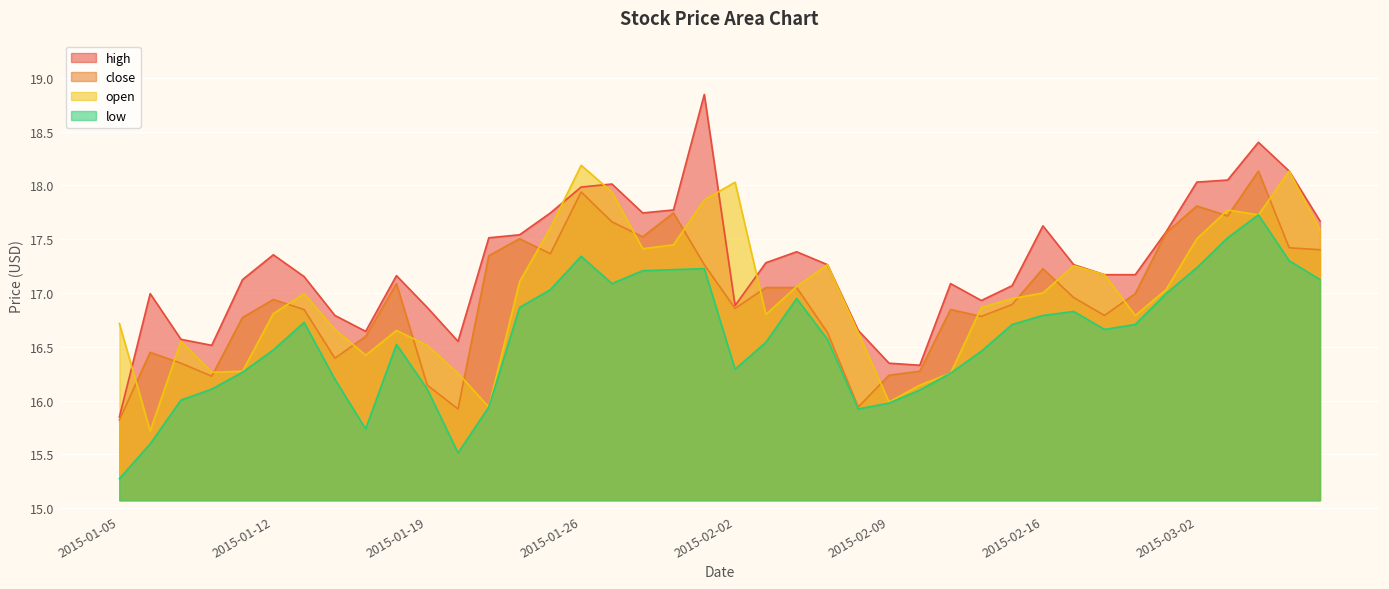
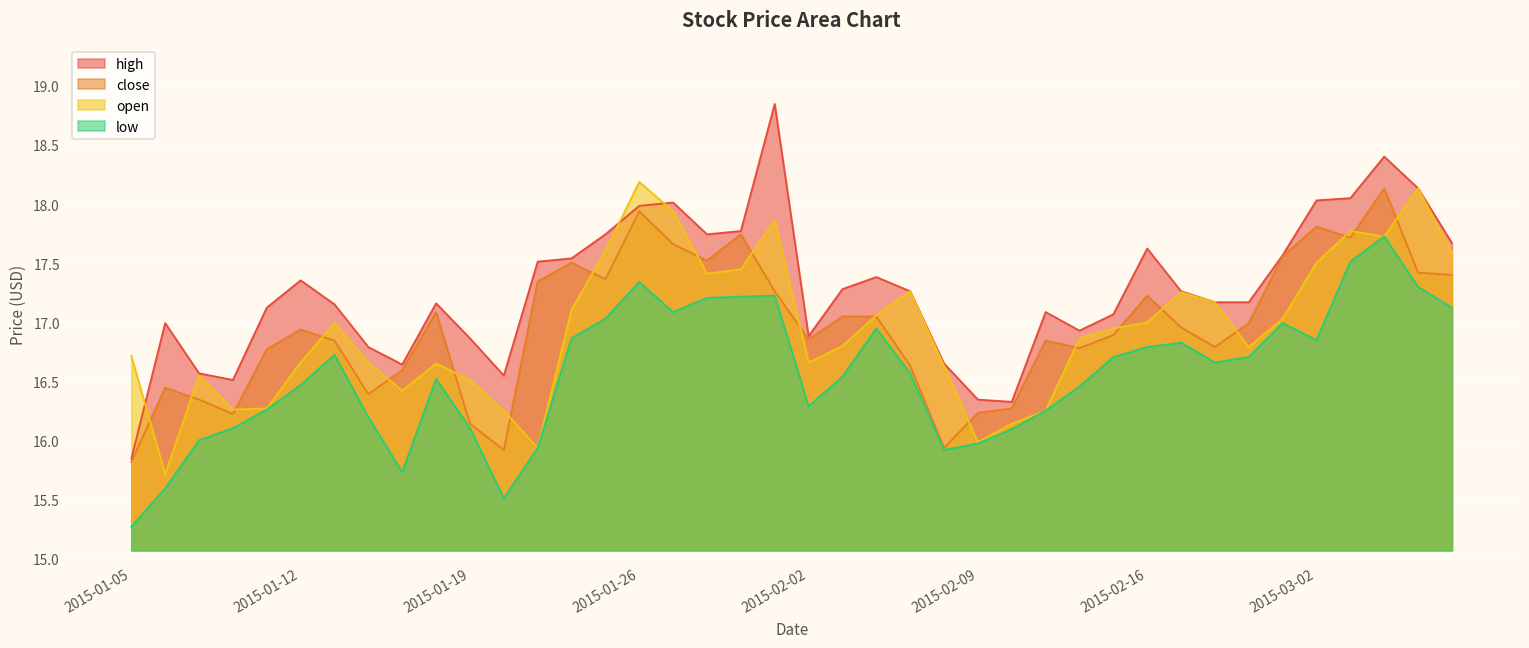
  {
    "open": {
      "2015-01-05": 16.72,
-     "2015-01-12": 16.81,
+     "2015-01-12": 16.66,
      "2015-01-19": 16.51,
      "2015-01-26": 18.19,
-     "2015-02-02": 18.03,
+     "2015-02-02": 16.66,
      "2015-02-16": 17.00,
      "2015-03-02": 17.50
    },
    "low": {
      "2015-01-05": 15.27,
      "2015-01-12": 16.47,
      "2015-01-19": 16.11,
      "2015-01-26": 17.34,
      "2015-02-02": 16.29,
      "2015-02-16": 16.79,
-     "2015-03-02": 17.24
+     "2015-03-02": 16.85
    }
  }
